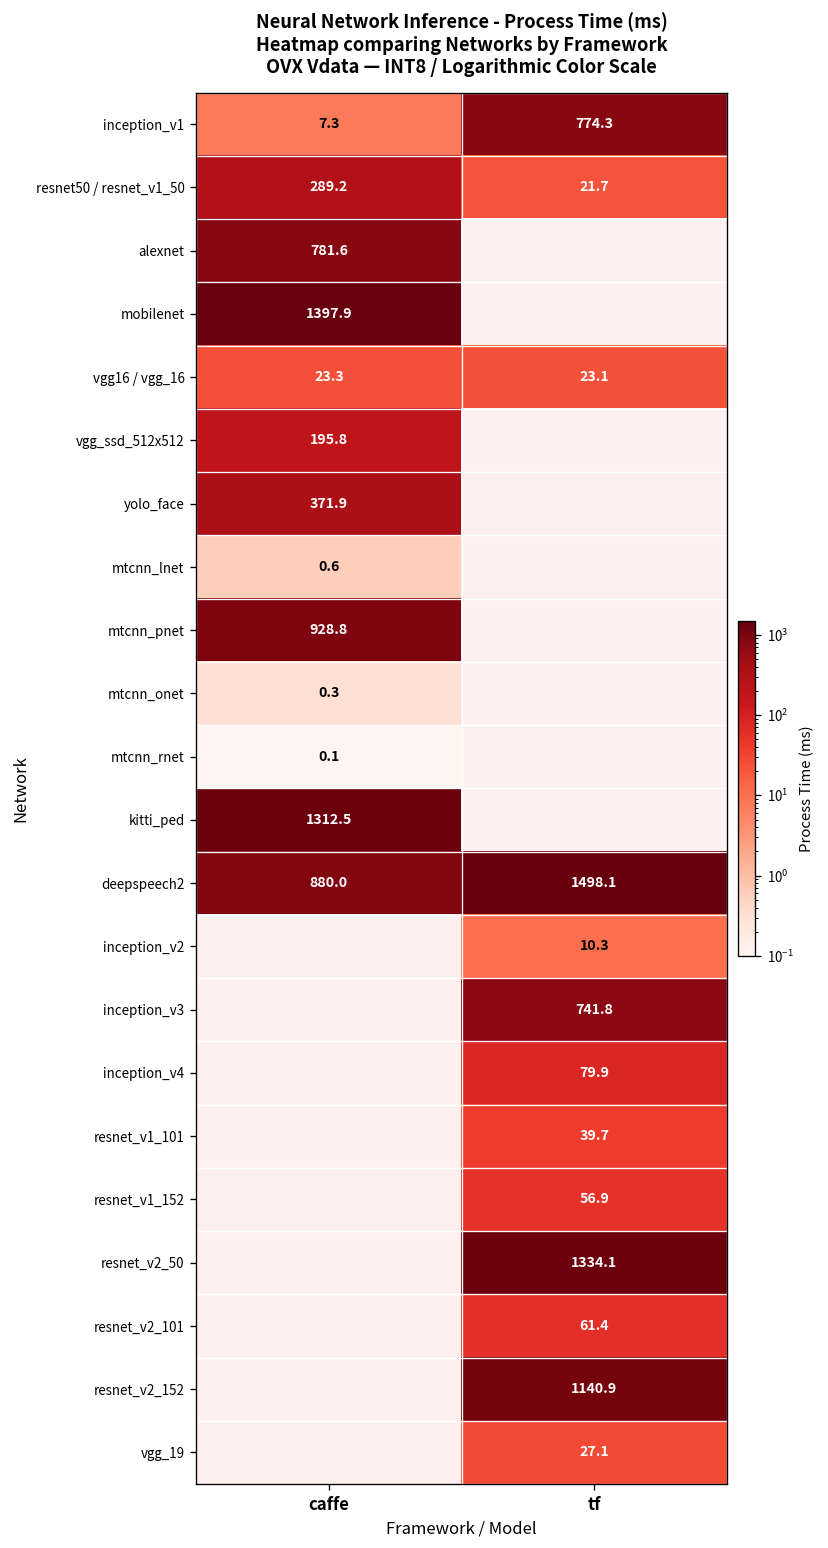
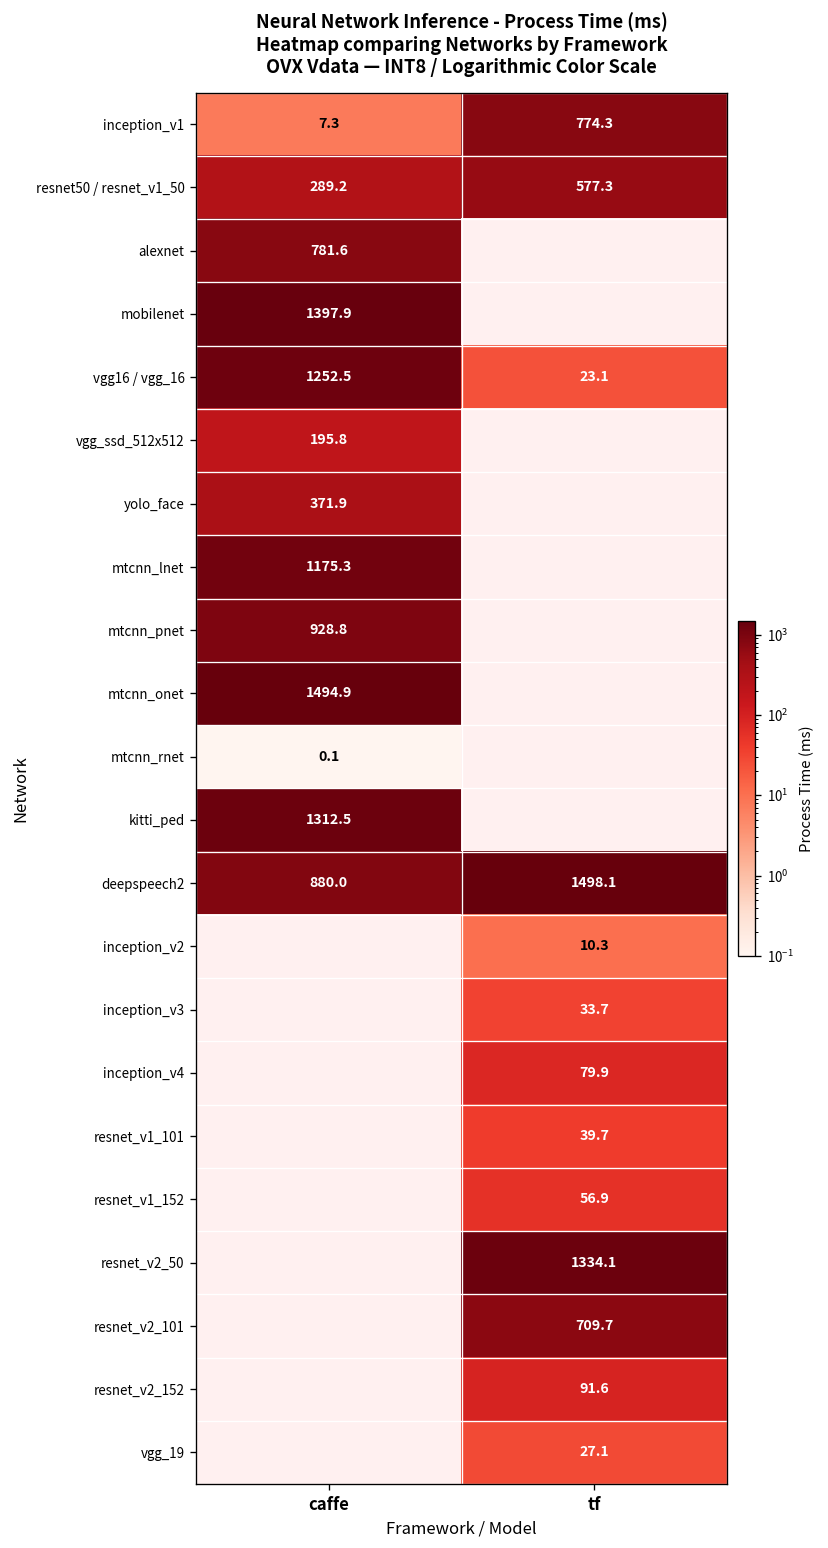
  {
    "inception_v1": {
      "caffe": 7.3,
      "tf": 774.3
    },
    "resnet50 / resnet_v1_50": {
      "caffe": 289.2,
-     "tf": 21.7
+     "tf": 577.3
    },
    "alexnet": {
      "caffe": 781.6
    },
    "mobilenet": {
      "caffe": 1397.9
    },
    "vgg16 / vgg_16": {
-     "caffe": 23.3,
+     "caffe": 1252.5,
      "tf": 23.1
    },
    "vgg_ssd_512x512": {
      "caffe": 195.8
    },
    "yolo_face": {
      "caffe": 371.9
    },
    "mtcnn_lnet": {
-     "caffe": 0.6
+     "caffe": 1175.3
    },
    "mtcnn_pnet": {
      "caffe": 928.8
    },
    "mtcnn_onet": {
-     "caffe": 0.3
+     "caffe": 1494.9
    },
    "mtcnn_rnet": {
      "caffe": 0.1
    },
    "kitti_ped": {
      "caffe": 1312.5
    },
    "deepspeech2": {
      "caffe": 880.0,
      "tf": 1498.1
    },
    "inception_v2": {
      "tf": 10.3
    },
    "inception_v3": {
-     "tf": 741.8
+     "tf": 33.7
    },
    "inception_v4": {
      "tf": 79.9
    },
    "resnet_v1_101": {
      "tf": 39.7
    },
    "resnet_v1_152": {
      "tf": 56.9
    },
    "resnet_v2_50": {
      "tf": 1334.1
    },
    "resnet_v2_101": {
-     "tf": 61.4
+     "tf": 709.7
    },
    "resnet_v2_152": {
-     "tf": 1140.9
+     "tf": 91.6
    },
    "vgg_19": {
      "tf": 27.1
    }
  }
